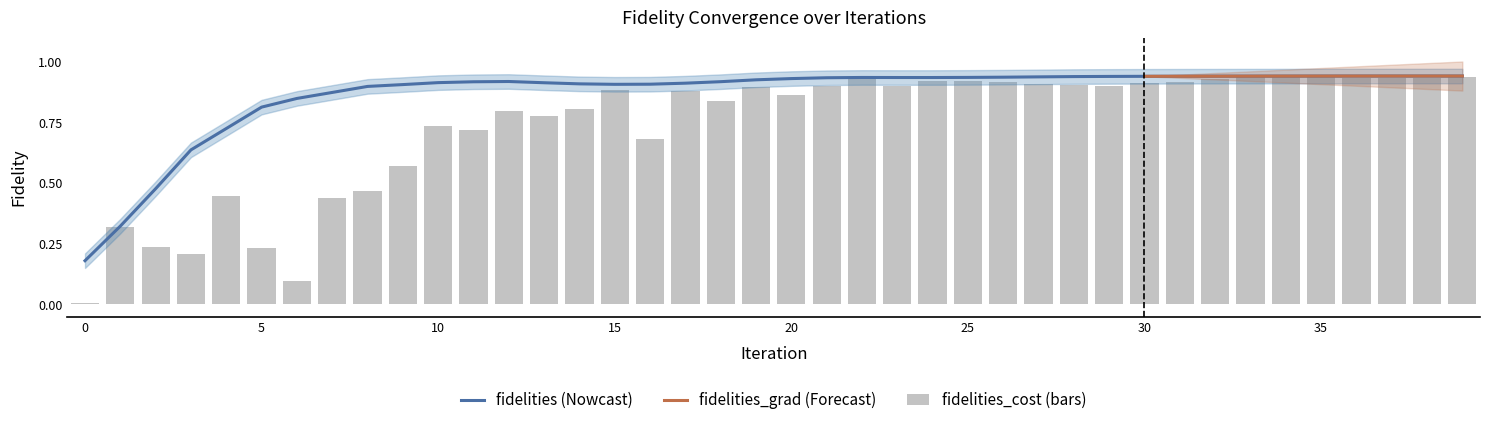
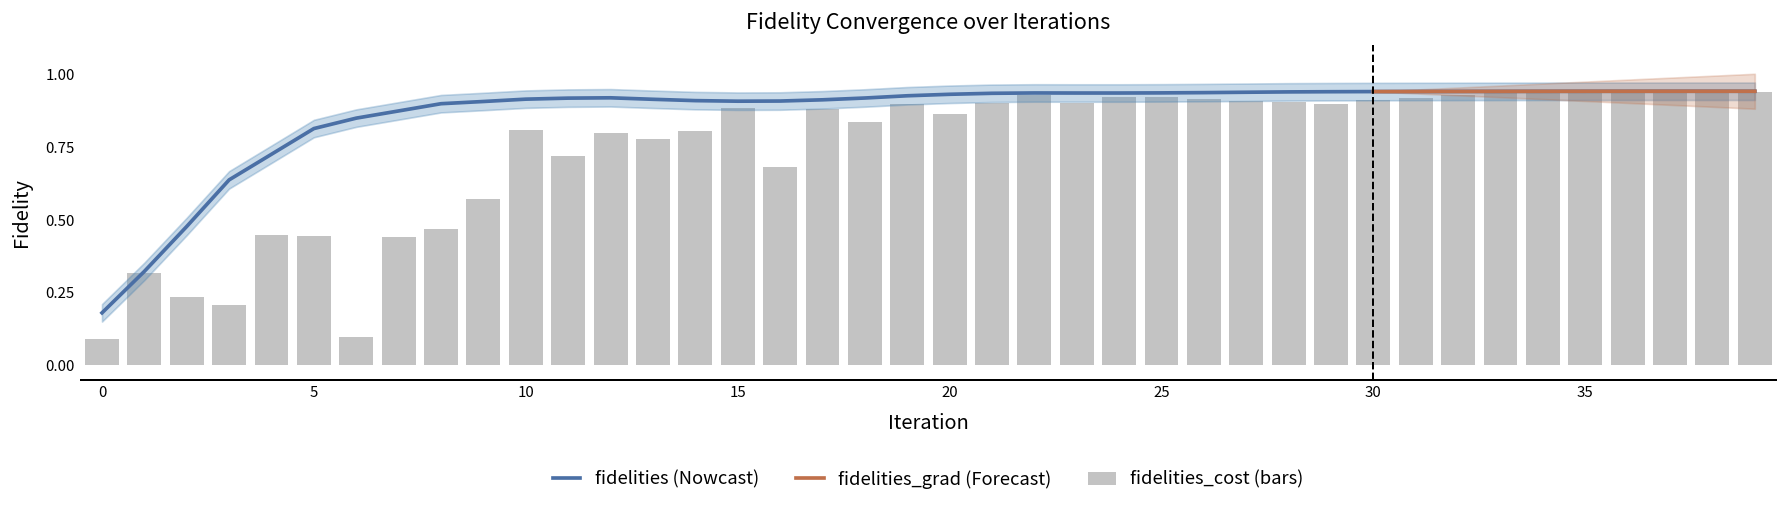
  {
    "fidelities_cost (bars)": {
-     "0": 0.01,
-     "5": 0.23,
-     "10": 0.73,
+     "0": 0.09,
+     "5": 0.44,
+     "10": 0.81,
      "15": 0.88,
      "20": 0.86,
      "25": 0.92,
      "30": 0.91,
      "35": 0.94
    }
  }
